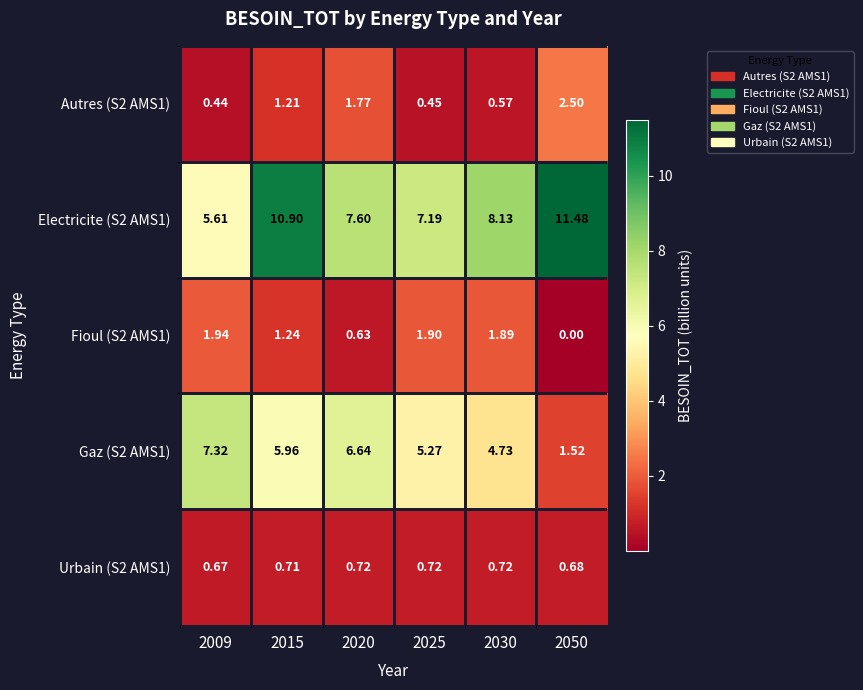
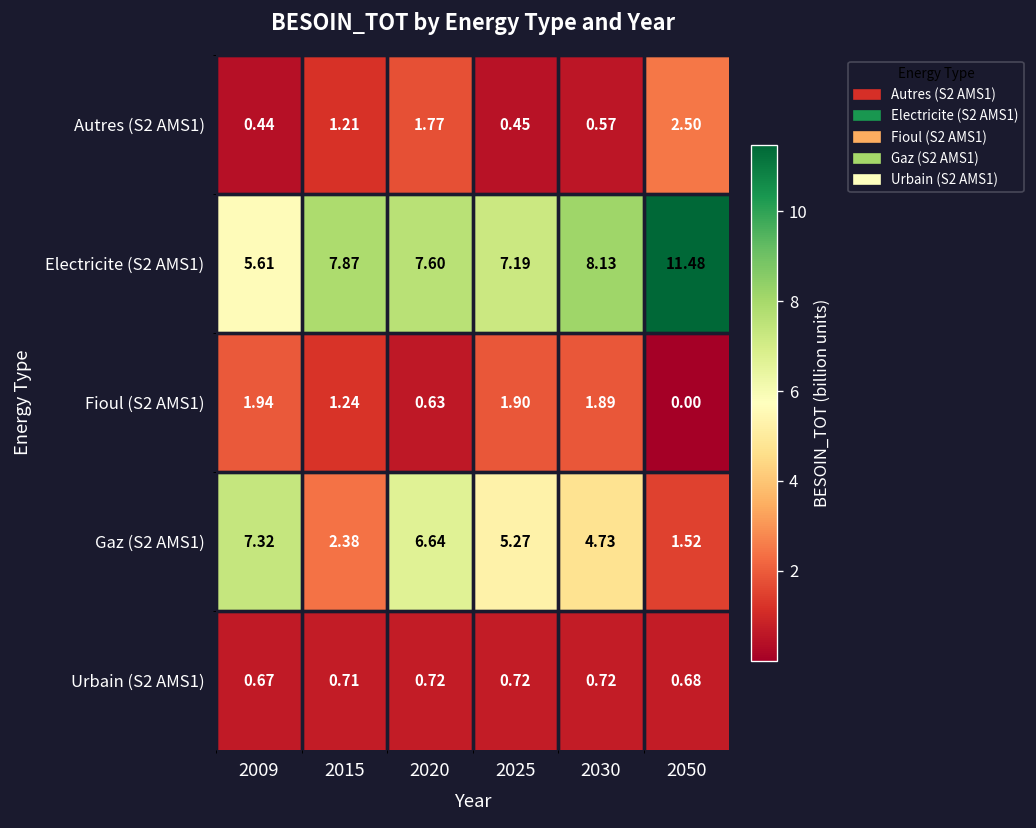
  {
    "Autres (S2 AMS1)": {
      "2009": 0.44,
      "2015": 1.21,
      "2020": 1.77,
      "2025": 0.45,
      "2030": 0.57,
      "2050": 2.50
    },
    "Electricite (S2 AMS1)": {
      "2009": 5.61,
-     "2015": 10.90,
+     "2015": 7.87,
      "2020": 7.60,
      "2025": 7.19,
      "2030": 8.13,
      "2050": 11.48
    },
    "Fioul (S2 AMS1)": {
      "2009": 1.94,
      "2015": 1.24,
      "2020": 0.63,
      "2025": 1.90,
      "2030": 1.89,
      "2050": 0.00
    },
    "Gaz (S2 AMS1)": {
      "2009": 7.32,
-     "2015": 5.96,
+     "2015": 2.38,
      "2020": 6.64,
      "2025": 5.27,
      "2030": 4.73,
      "2050": 1.52
    },
    "Urbain (S2 AMS1)": {
      "2009": 0.67,
      "2015": 0.71,
      "2020": 0.72,
      "2025": 0.72,
      "2030": 0.72,
      "2050": 0.68
    }
  }
